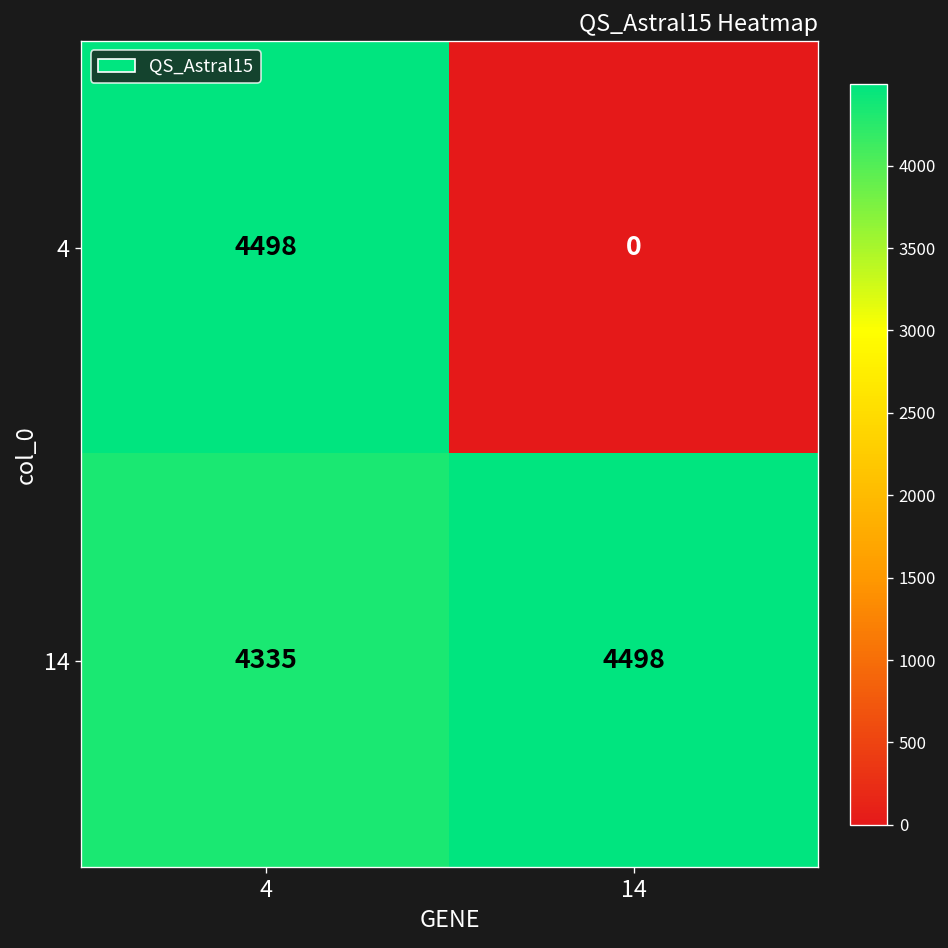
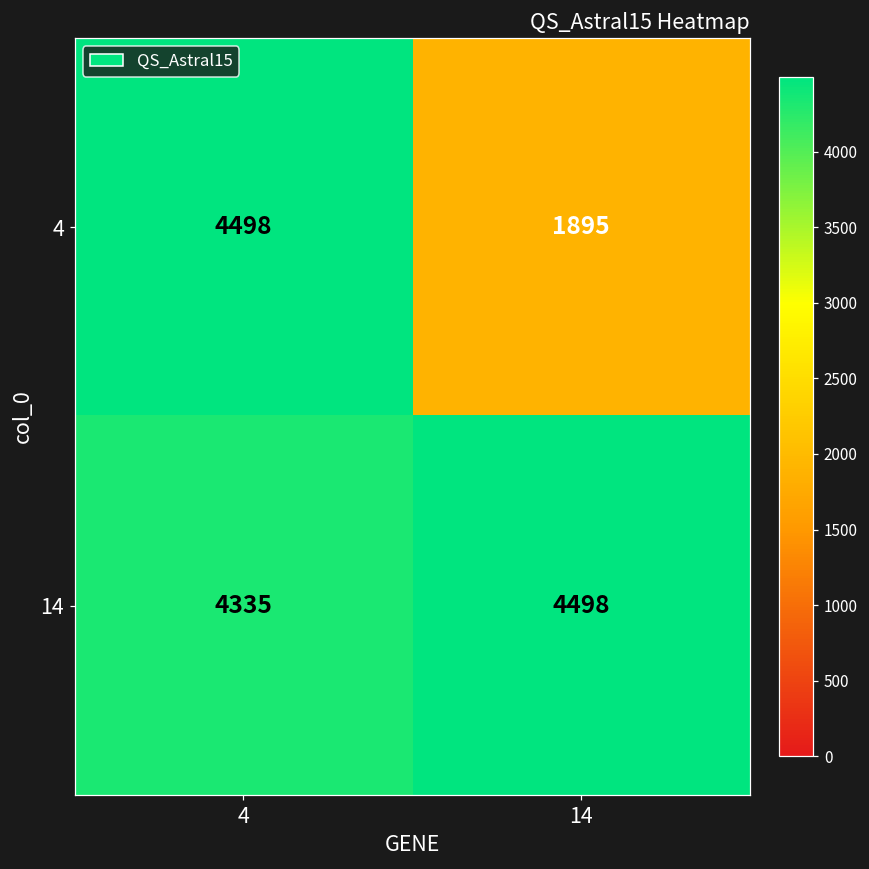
  {
    "4": {
      "4": 4498,
-     "14": 0
+     "14": 1895
    },
    "14": {
      "4": 4335,
      "14": 4498
    }
  }
